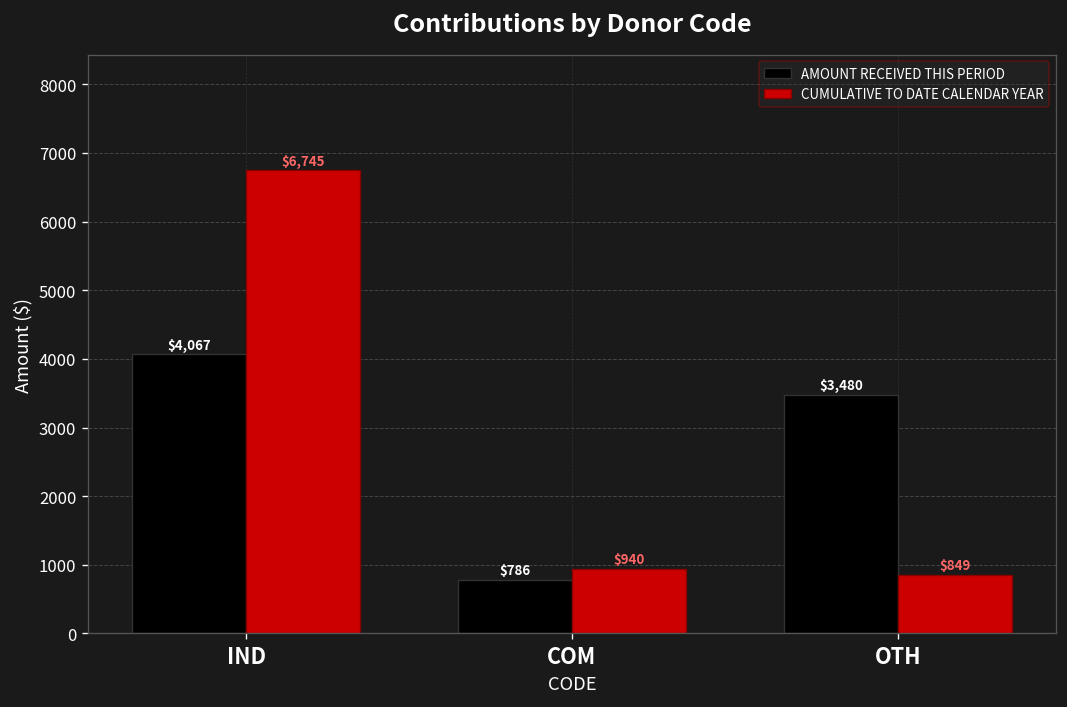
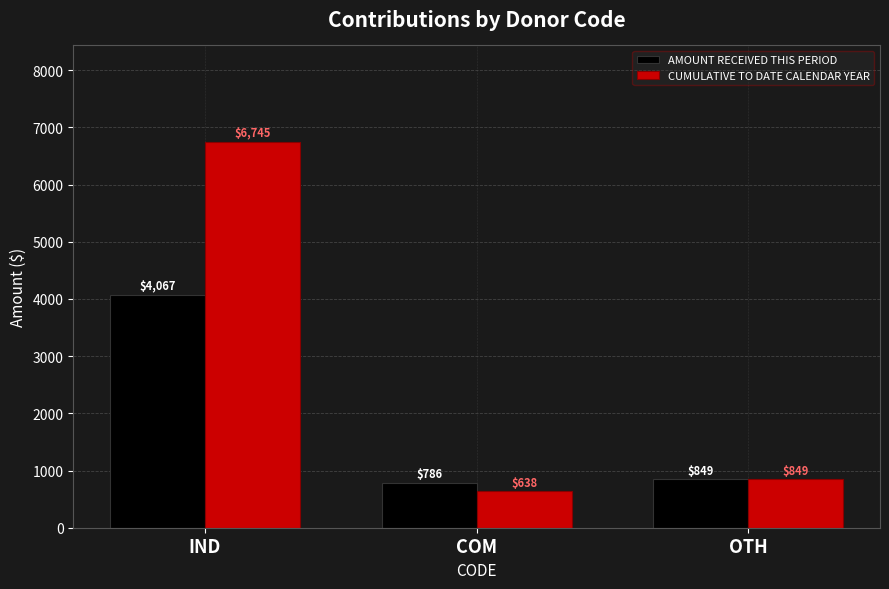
  {
    "AMOUNT RECEIVED THIS PERIOD": {
      "IND": "$4,067",
      "COM": "$786",
-     "OTH": "$3,480"
+     "OTH": "$849"
    },
    "CUMULATIVE TO DATE CALENDAR YEAR": {
      "IND": "$6,745",
-     "COM": "$940",
+     "COM": "$638",
      "OTH": "$849"
    }
  }
